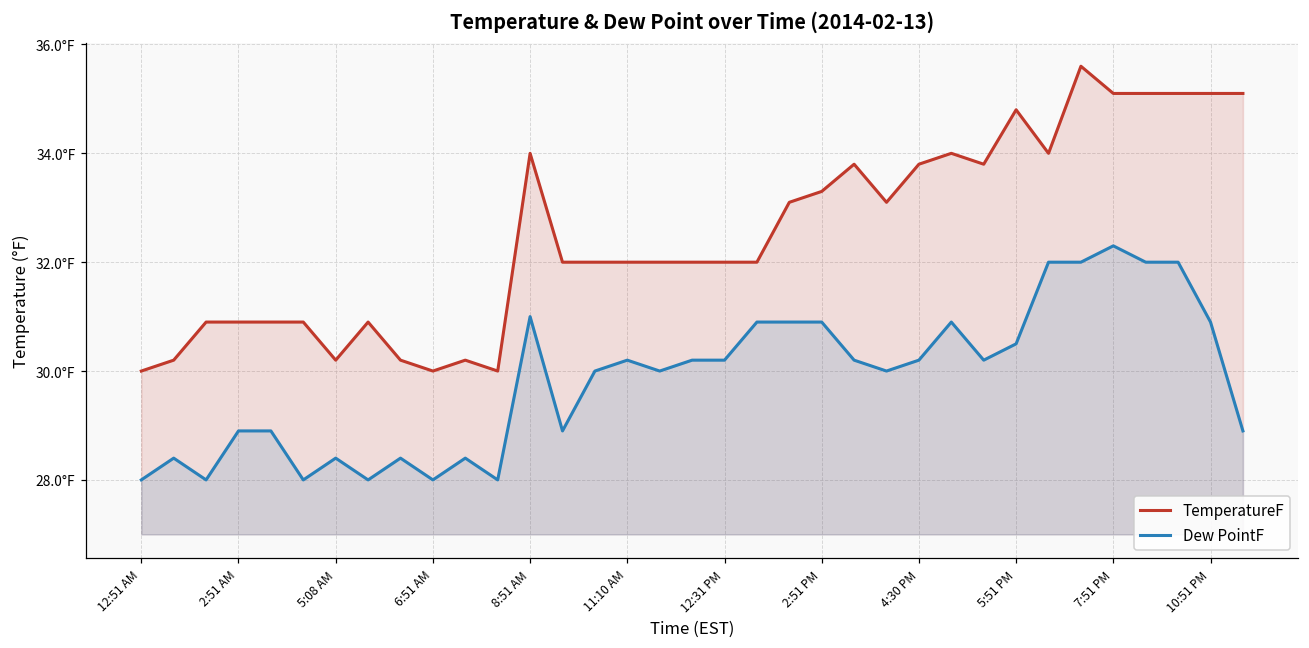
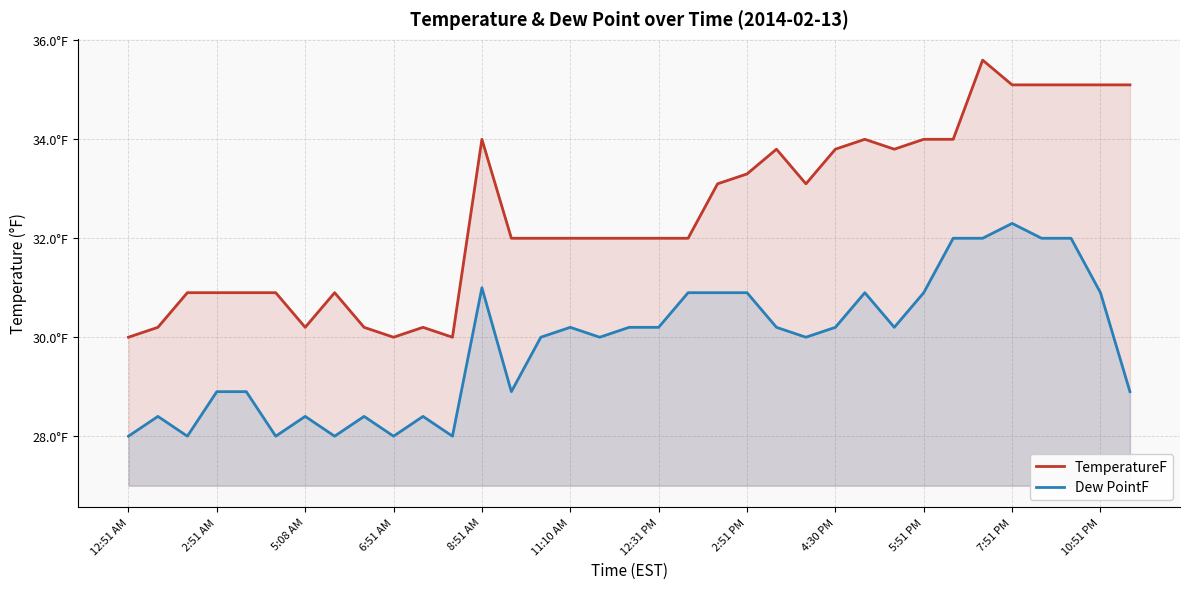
  {
    "TemperatureF": {
      "12:51 AM": "30.0°F",
      "2:51 AM": "30.9°F",
      "5:08 AM": "30.2°F",
      "6:51 AM": "30.0°F",
      "8:51 AM": "34.0°F",
      "11:10 AM": "32.0°F",
      "12:31 PM": "32.0°F",
      "2:51 PM": "33.3°F",
      "4:30 PM": "33.8°F",
-     "5:51 PM": "34.8°F",
+     "5:51 PM": "34.0°F",
      "7:51 PM": "35.1°F",
      "10:51 PM": "35.1°F"
    },
    "Dew PointF": {
      "12:51 AM": "28.0°F",
      "2:51 AM": "28.9°F",
      "5:08 AM": "28.4°F",
      "6:51 AM": "28.0°F",
      "8:51 AM": "31.0°F",
      "11:10 AM": "30.2°F",
      "12:31 PM": "30.2°F",
      "2:51 PM": "30.9°F",
      "4:30 PM": "30.2°F",
-     "5:51 PM": "30.5°F",
+     "5:51 PM": "30.9°F",
      "7:51 PM": "32.3°F",
      "10:51 PM": "30.9°F"
    }
  }
